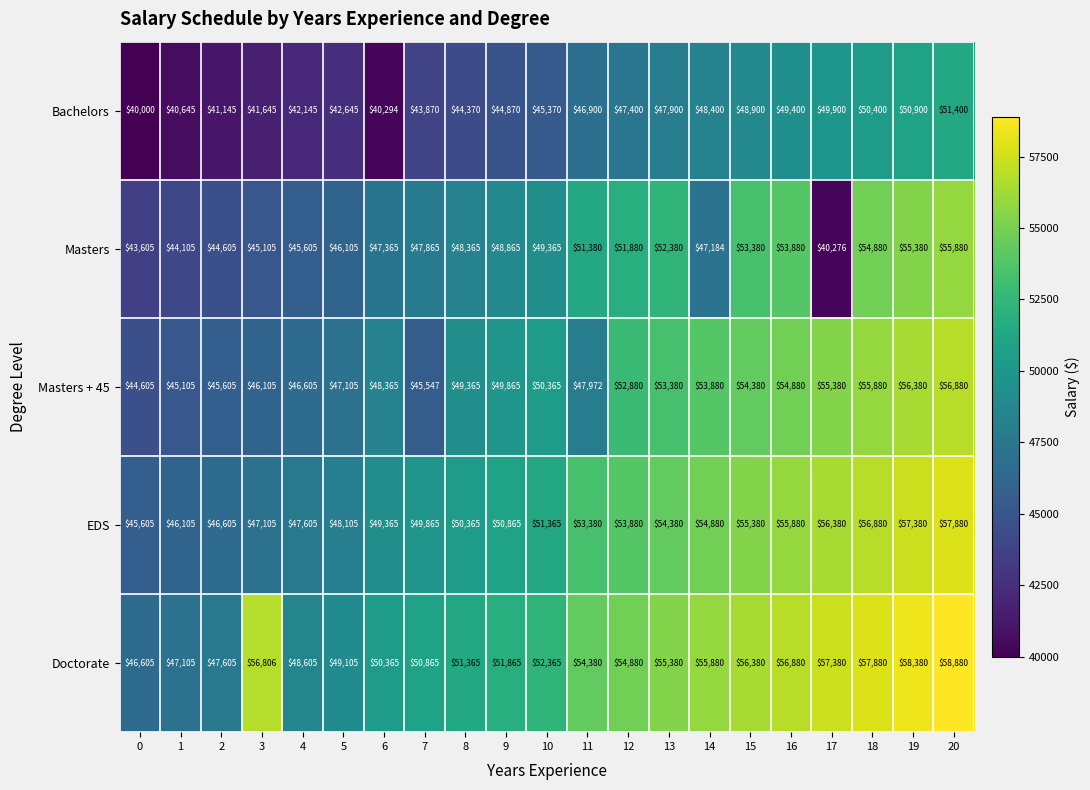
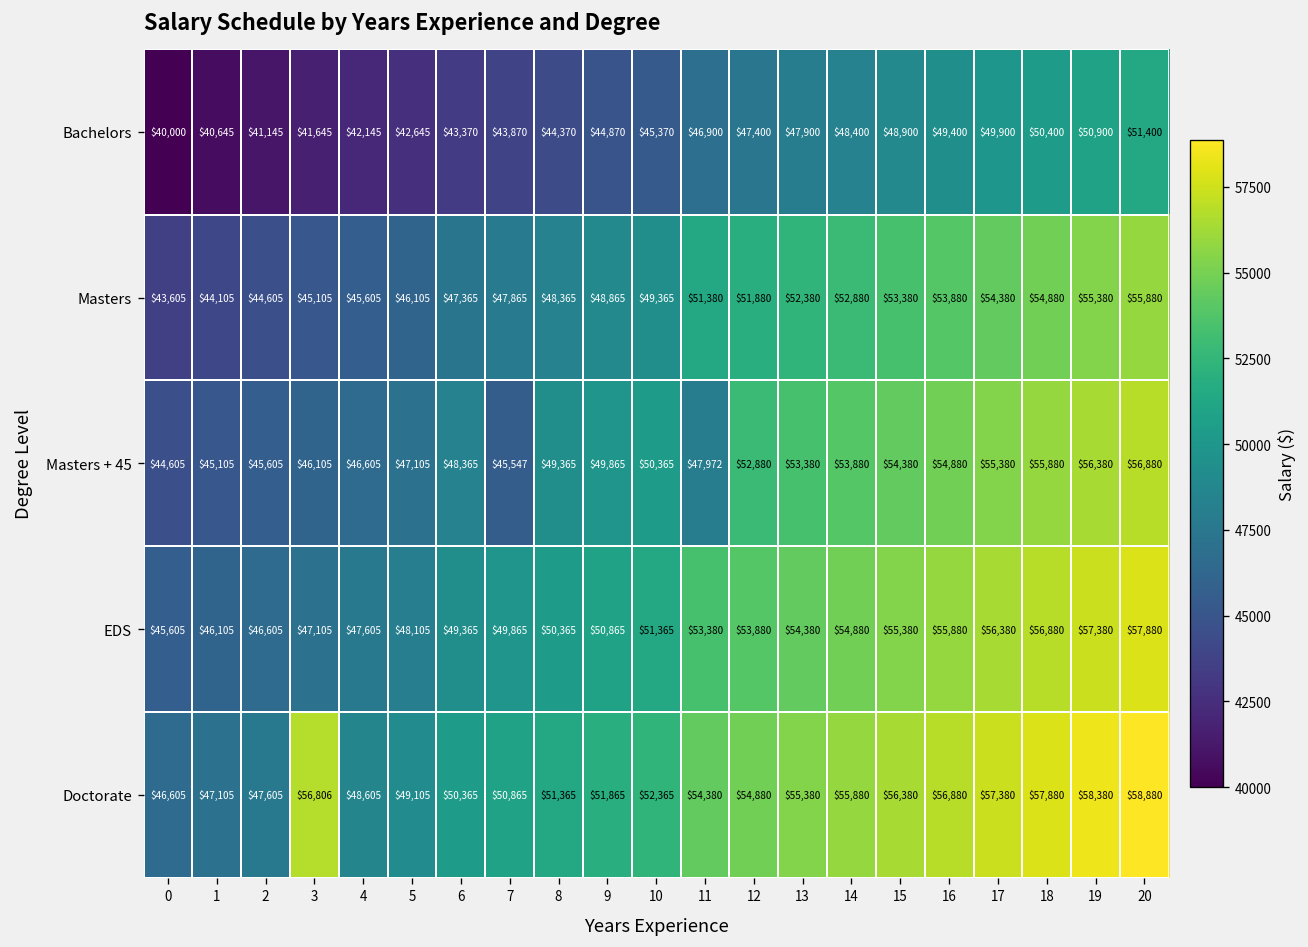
  {
    "Bachelors": {
      "0": "$40,000",
      "1": "$40,645",
      "2": "$41,145",
      "3": "$41,645",
      "4": "$42,145",
      "5": "$42,645",
-     "6": "$40,294",
+     "6": "$43,370",
      "7": "$43,870",
      "8": "$44,370",
      "9": "$44,870",
      "10": "$45,370",
      "11": "$46,900",
      "12": "$47,400",
      "13": "$47,900",
      "14": "$48,400",
      "15": "$48,900",
      "16": "$49,400",
      "17": "$49,900",
      "18": "$50,400",
      "19": "$50,900",
      "20": "$51,400"
    },
    "Masters": {
      "0": "$43,605",
      "1": "$44,105",
      "2": "$44,605",
      "3": "$45,105",
      "4": "$45,605",
      "5": "$46,105",
      "6": "$47,365",
      "7": "$47,865",
      "8": "$48,365",
      "9": "$48,865",
      "10": "$49,365",
      "11": "$51,380",
      "12": "$51,880",
      "13": "$52,380",
-     "14": "$47,184",
+     "14": "$52,880",
      "15": "$53,380",
      "16": "$53,880",
-     "17": "$40,276",
+     "17": "$54,380",
      "18": "$54,880",
      "19": "$55,380",
      "20": "$55,880"
    },
    "Masters + 45": {
      "0": "$44,605",
      "1": "$45,105",
      "2": "$45,605",
      "3": "$46,105",
      "4": "$46,605",
      "5": "$47,105",
      "6": "$48,365",
      "7": "$45,547",
      "8": "$49,365",
      "9": "$49,865",
      "10": "$50,365",
      "11": "$47,972",
      "12": "$52,880",
      "13": "$53,380",
      "14": "$53,880",
      "15": "$54,380",
      "16": "$54,880",
      "17": "$55,380",
      "18": "$55,880",
      "19": "$56,380",
      "20": "$56,880"
    },
    "EDS": {
      "0": "$45,605",
      "1": "$46,105",
      "2": "$46,605",
      "3": "$47,105",
      "4": "$47,605",
      "5": "$48,105",
      "6": "$49,365",
      "7": "$49,865",
      "8": "$50,365",
      "9": "$50,865",
      "10": "$51,365",
      "11": "$53,380",
      "12": "$53,880",
      "13": "$54,380",
      "14": "$54,880",
      "15": "$55,380",
      "16": "$55,880",
      "17": "$56,380",
      "18": "$56,880",
      "19": "$57,380",
      "20": "$57,880"
    },
    "Doctorate": {
      "0": "$46,605",
      "1": "$47,105",
      "2": "$47,605",
      "3": "$56,806",
      "4": "$48,605",
      "5": "$49,105",
      "6": "$50,365",
      "7": "$50,865",
      "8": "$51,365",
      "9": "$51,865",
      "10": "$52,365",
      "11": "$54,380",
      "12": "$54,880",
      "13": "$55,380",
      "14": "$55,880",
      "15": "$56,380",
      "16": "$56,880",
      "17": "$57,380",
      "18": "$57,880",
      "19": "$58,380",
      "20": "$58,880"
    }
  }
